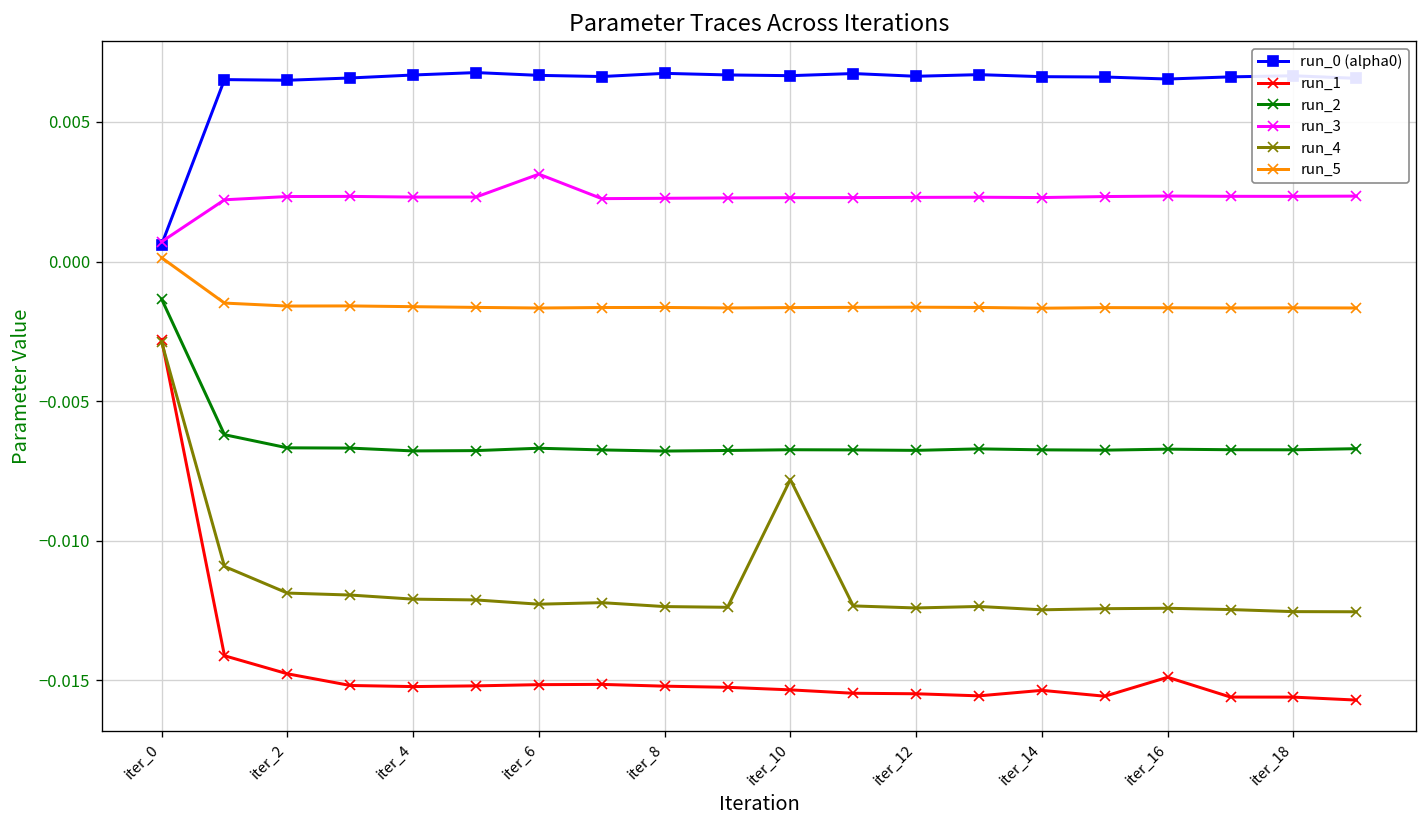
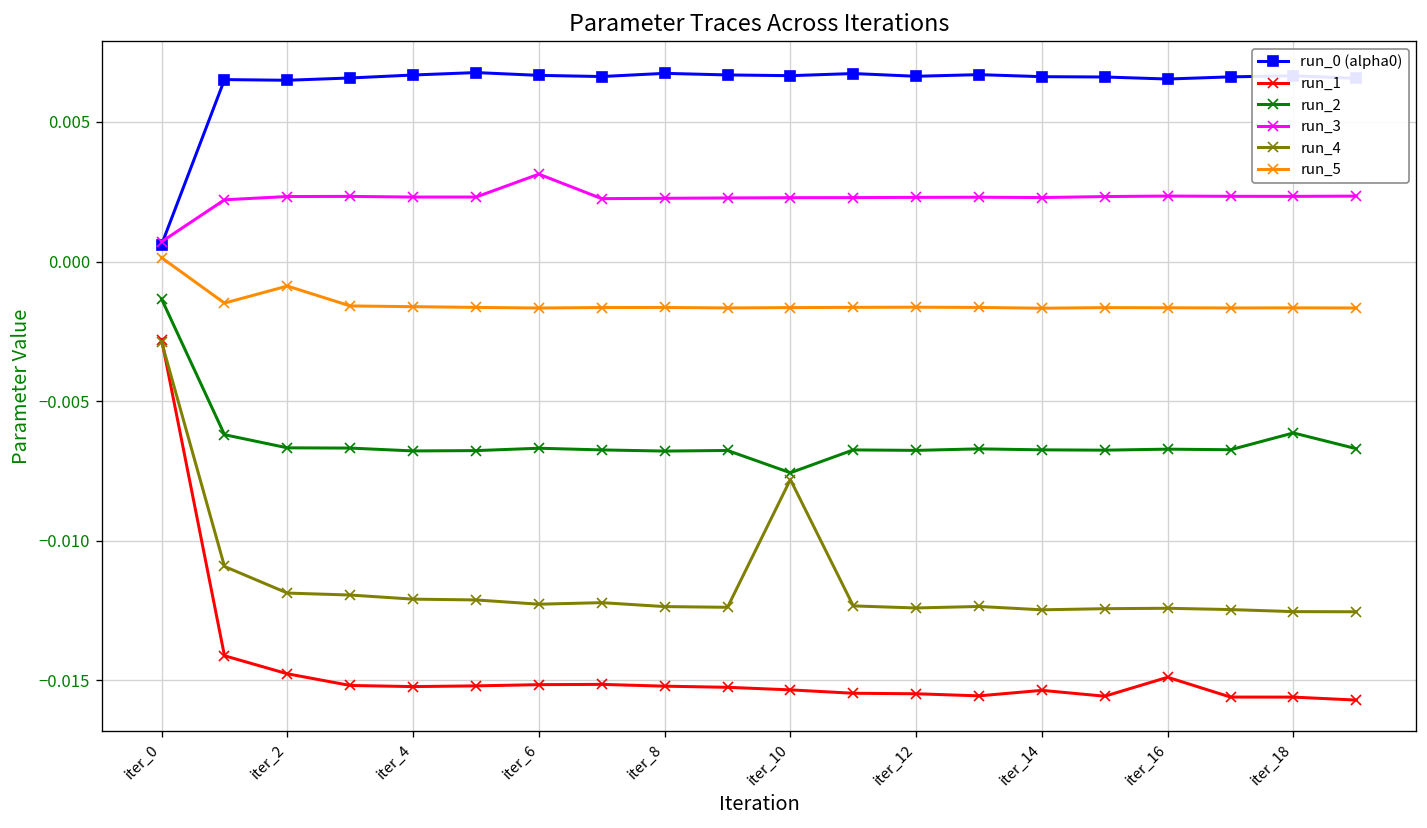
  {
    "run_0 (alpha0)": {
      "iter_2": 0.0065,
      "iter_4": 0.0067,
      "iter_6": 0.0067,
      "iter_8": 0.0067,
      "iter_10": 0.0067,
      "iter_12": 0.0066,
      "iter_14": 0.0066,
      "iter_16": 0.0065
    },
    "run_1": {
      "iter_2": -0.0148,
      "iter_4": -0.0152,
      "iter_6": -0.0152,
      "iter_8": -0.0152,
      "iter_10": -0.0153,
      "iter_12": -0.0155,
      "iter_14": -0.0154,
      "iter_16": -0.0149,
      "iter_18": -0.0156
    },
    "run_2": {
      "iter_0": -0.0013,
      "iter_2": -0.0067,
      "iter_4": -0.0068,
      "iter_6": -0.0067,
      "iter_8": -0.0068,
-     "iter_10": -0.0067,
+     "iter_10": -0.0076,
      "iter_12": -0.0068,
      "iter_14": -0.0067,
      "iter_16": -0.0067,
-     "iter_18": -0.0067
+     "iter_18": -0.0061
    },
    "run_3": {
      "iter_2": 0.0023,
      "iter_4": 0.0023,
      "iter_6": 0.0031,
      "iter_8": 0.0023,
      "iter_10": 0.0023,
      "iter_12": 0.0023,
      "iter_14": 0.0023,
      "iter_16": 0.0023,
      "iter_18": 0.0023
    },
    "run_4": {
      "iter_2": -0.0119,
      "iter_4": -0.0121,
      "iter_6": -0.0123,
      "iter_8": -0.0124,
      "iter_10": -0.0078,
      "iter_12": -0.0124,
      "iter_14": -0.0125,
      "iter_16": -0.0124,
      "iter_18": -0.0125
    },
    "run_5": {
      "iter_0": 0.0001,
-     "iter_2": -0.0016,
+     "iter_2": -0.0009,
      "iter_4": -0.0016,
      "iter_6": -0.0017,
      "iter_8": -0.0016,
      "iter_10": -0.0016,
      "iter_12": -0.0016,
      "iter_14": -0.0017,
      "iter_16": -0.0017,
      "iter_18": -0.0017
    }
  }
